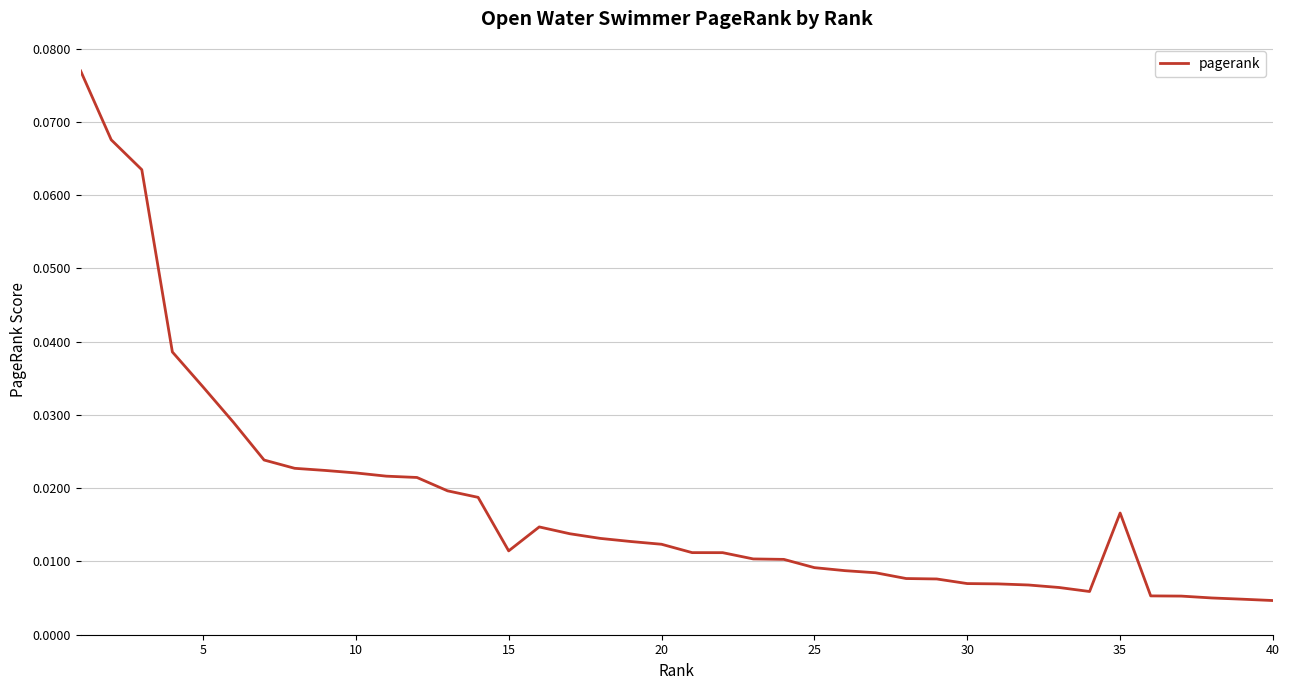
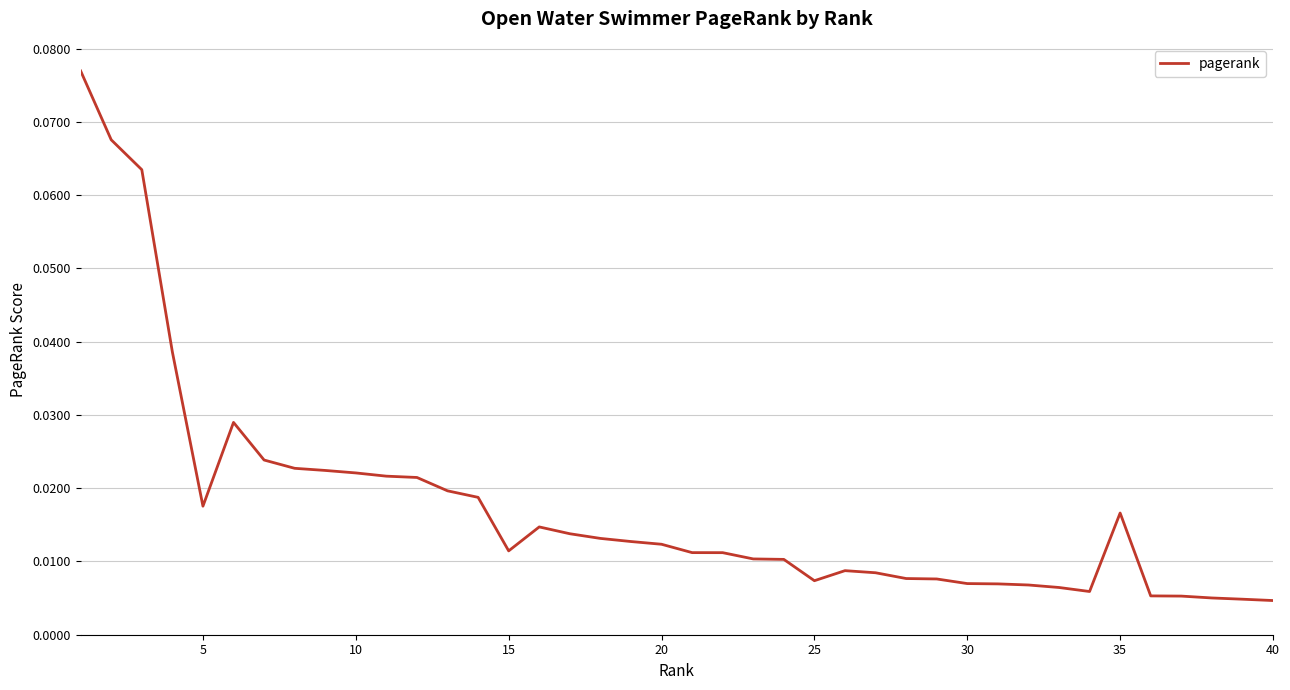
  {
-   "5": 0.034,
+   "5": 0.018,
    "10": 0.022,
    "15": 0.011,
    "20": 0.012,
-   "25": 0.009,
+   "25": 0.007,
    "30": 0.007,
    "35": 0.017,
    "40": 0.005
  }
